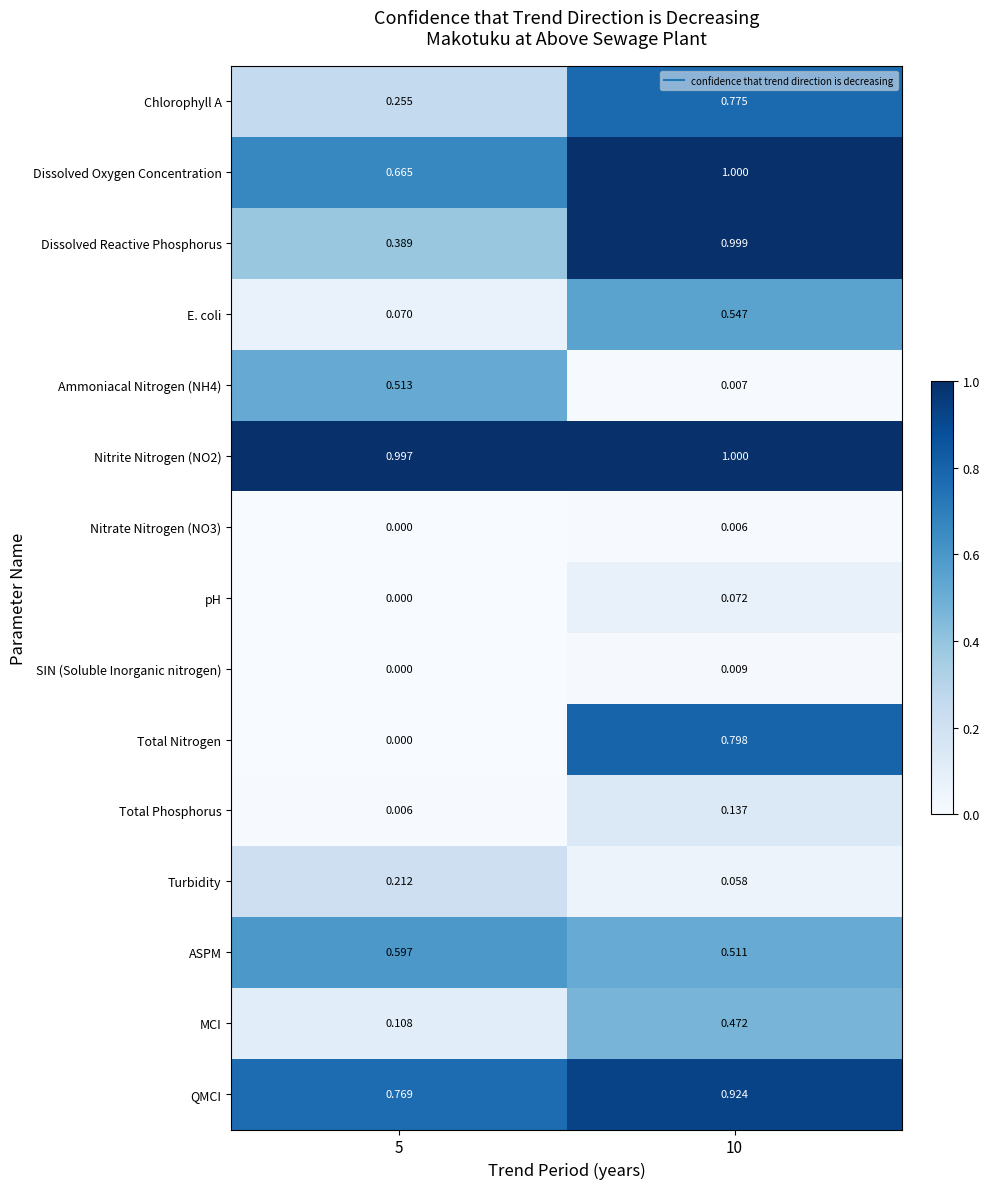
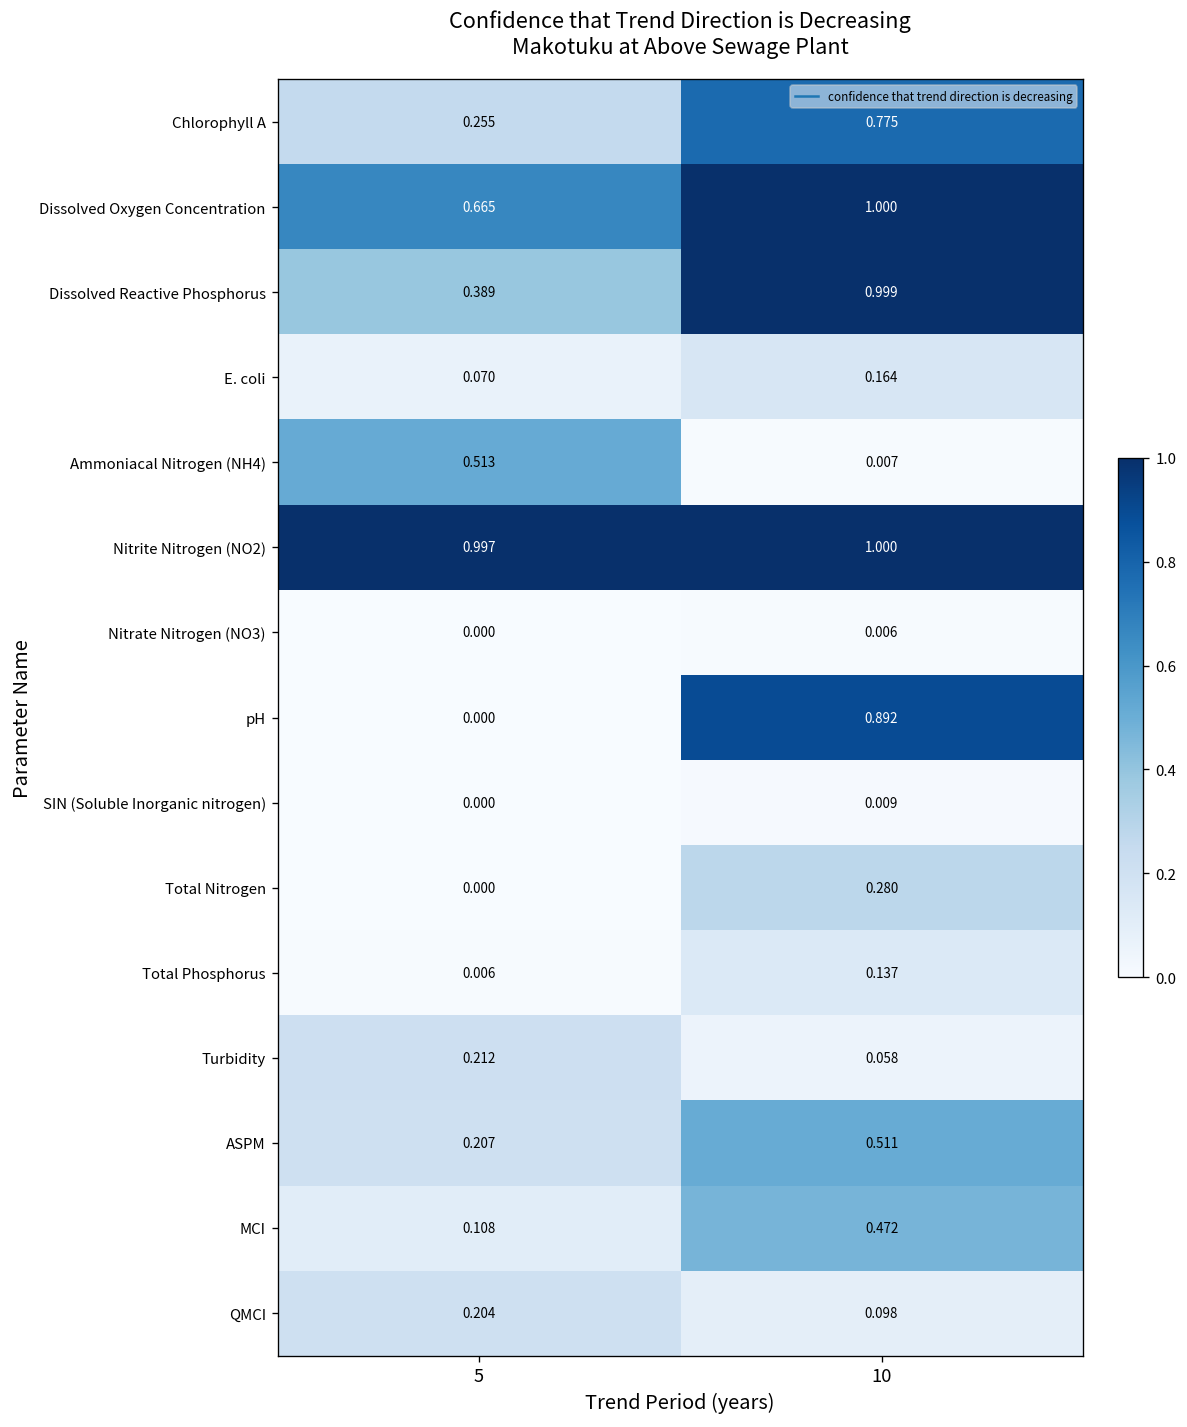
  {
    "Chlorophyll A": {
      "5": 0.255,
      "10": 0.775
    },
    "Dissolved Oxygen Concentration": {
      "5": 0.665,
      "10": 1.000
    },
    "Dissolved Reactive Phosphorus": {
      "5": 0.389,
      "10": 0.999
    },
    "E. coli": {
      "5": 0.070,
-     "10": 0.547
+     "10": 0.164
    },
    "Ammoniacal Nitrogen (NH4)": {
      "5": 0.513,
      "10": 0.007
    },
    "Nitrite Nitrogen (NO2)": {
      "5": 0.997,
      "10": 1.000
    },
    "Nitrate Nitrogen (NO3)": {
      "5": 0.000,
      "10": 0.006
    },
    "pH": {
      "5": 0.000,
-     "10": 0.072
+     "10": 0.892
    },
    "SIN (Soluble Inorganic nitrogen)": {
      "5": 0.000,
      "10": 0.009
    },
    "Total Nitrogen": {
      "5": 0.000,
-     "10": 0.798
+     "10": 0.280
    },
    "Total Phosphorus": {
      "5": 0.006,
      "10": 0.137
    },
    "Turbidity": {
      "5": 0.212,
      "10": 0.058
    },
    "ASPM": {
-     "5": 0.597,
+     "5": 0.207,
      "10": 0.511
    },
    "MCI": {
      "5": 0.108,
      "10": 0.472
    },
    "QMCI": {
-     "5": 0.769,
-     "10": 0.924
+     "5": 0.204,
+     "10": 0.098
    }
  }
